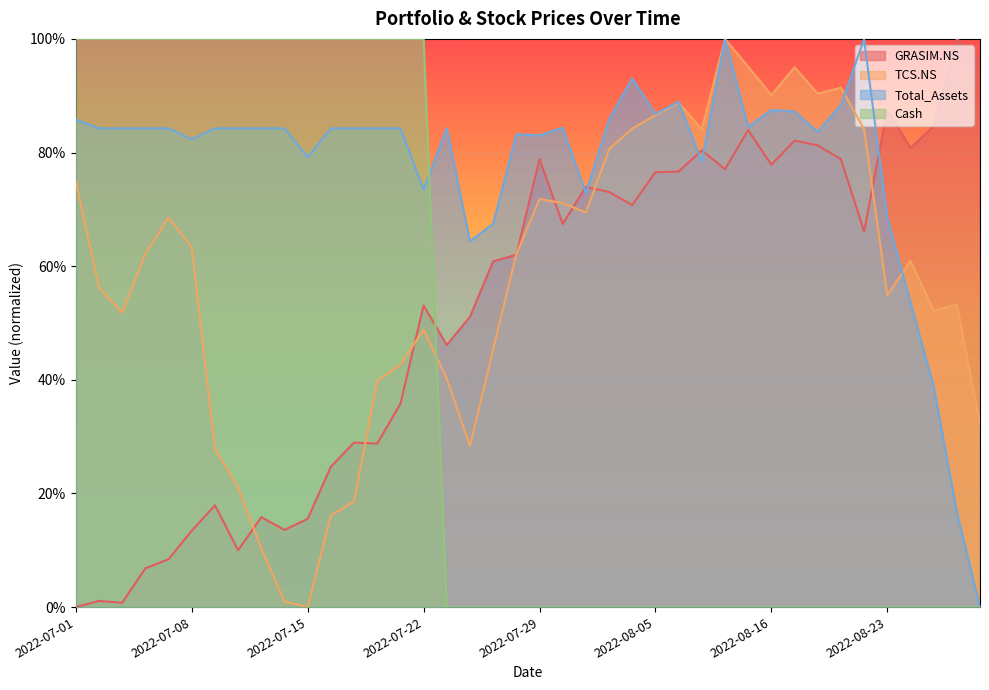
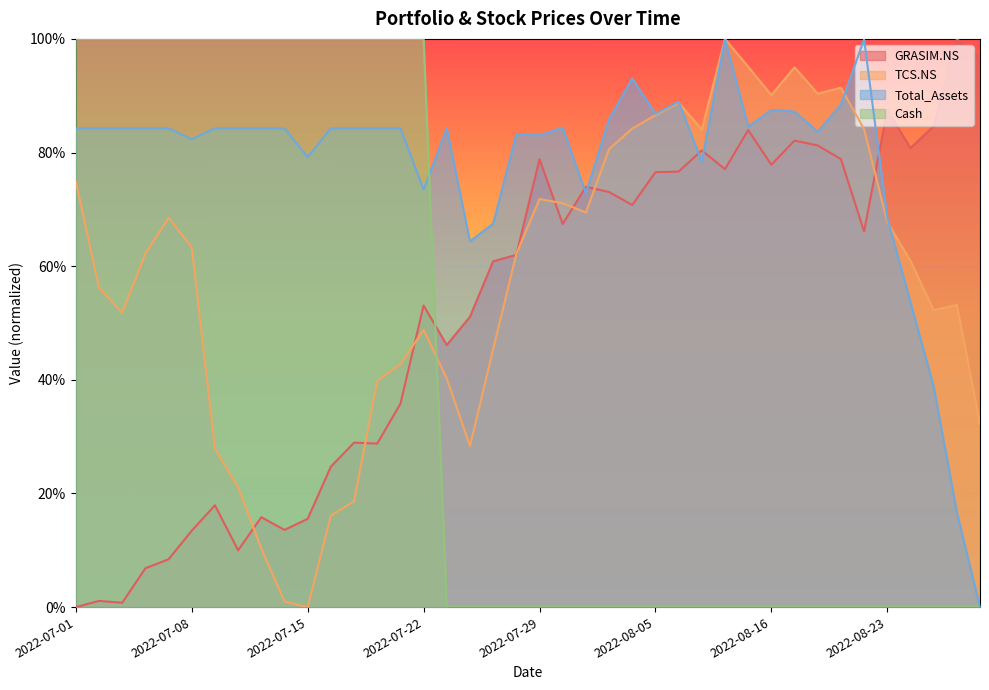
  {
    "GRASIM.NS": {
      "2022-07-01": "0%",
      "2022-07-08": "13%",
      "2022-07-15": "16%",
      "2022-07-22": "53%",
      "2022-07-29": "79%",
      "2022-08-05": "77%",
      "2022-08-16": "78%"
    },
    "TCS.NS": {
      "2022-07-01": "75%",
      "2022-07-08": "63%",
      "2022-07-15": "0%",
      "2022-07-22": "49%",
      "2022-07-29": "72%",
      "2022-08-16": "90%",
-     "2022-08-23": "55%"
+     "2022-08-23": "68%"
    },
    "Total_Assets": {
-     "2022-07-01": "86%",
+     "2022-07-01": "84%",
      "2022-07-08": "82%",
      "2022-07-15": "79%",
      "2022-07-22": "73%",
      "2022-07-29": "83%",
      "2022-08-16": "87%",
      "2022-08-23": "69%"
    },
    "Cash": {
      "2022-07-01": "100%",
      "2022-07-08": "100%",
      "2022-07-15": "100%",
      "2022-07-22": "100%",
      "2022-07-29": "0%",
      "2022-08-05": "0%",
      "2022-08-16": "0%",
      "2022-08-23": "0%"
    }
  }
